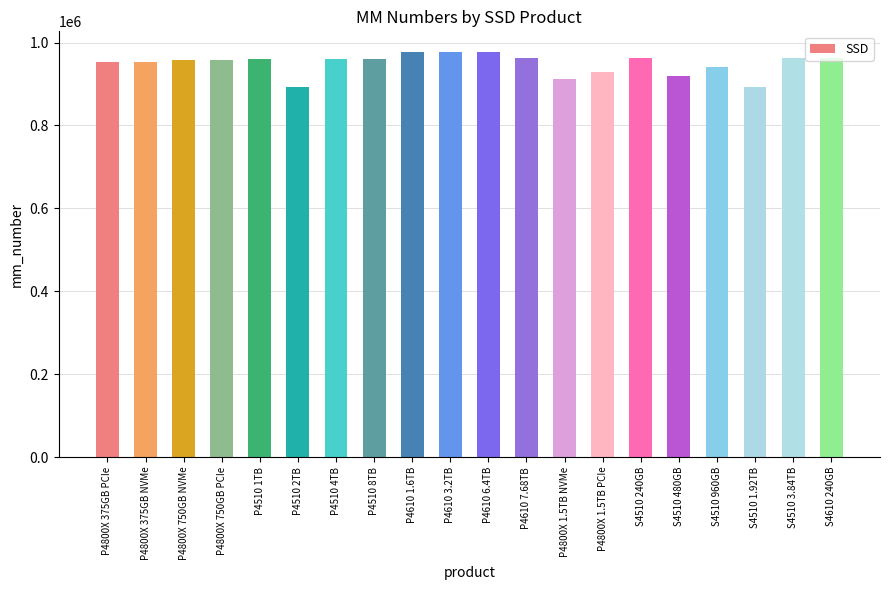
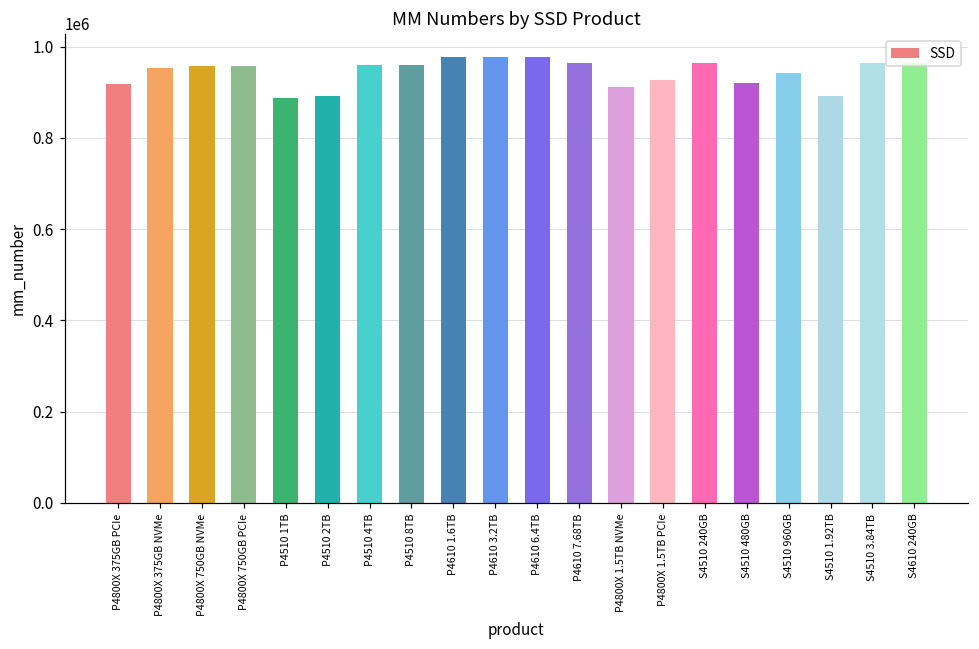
  {
-   "P4800X 375GB PCIe": 950000,
+   "P4800X 375GB PCIe": 920000,
    "P4800X 375GB NVMe": 950000,
    "P4800X 750GB NVMe": 960000,
    "P4800X 750GB PCIe": 960000,
-   "P4510 1TB": 960000,
+   "P4510 1TB": 890000,
    "P4510 2TB": 890000,
    "P4510 4TB": 960000,
    "P4510 8TB": 960000,
    "P4610 1.6TB": 980000,
    "P4610 3.2TB": 980000,
    "P4610 6.4TB": 980000,
    "P4610 7.68TB": 960000,
    "P4800X 1.5TB NVMe": 910000,
    "P4800X 1.5TB PCIe": 930000,
    "S4510 240GB": 960000,
    "S4510 480GB": 920000,
    "S4510 960GB": 940000,
    "S4510 1.92TB": 890000,
    "S4510 3.84TB": 960000
  }
